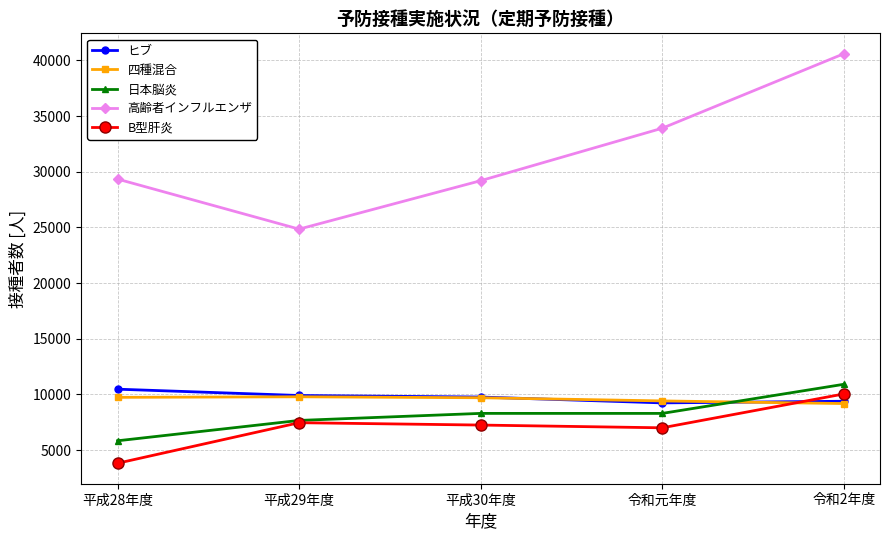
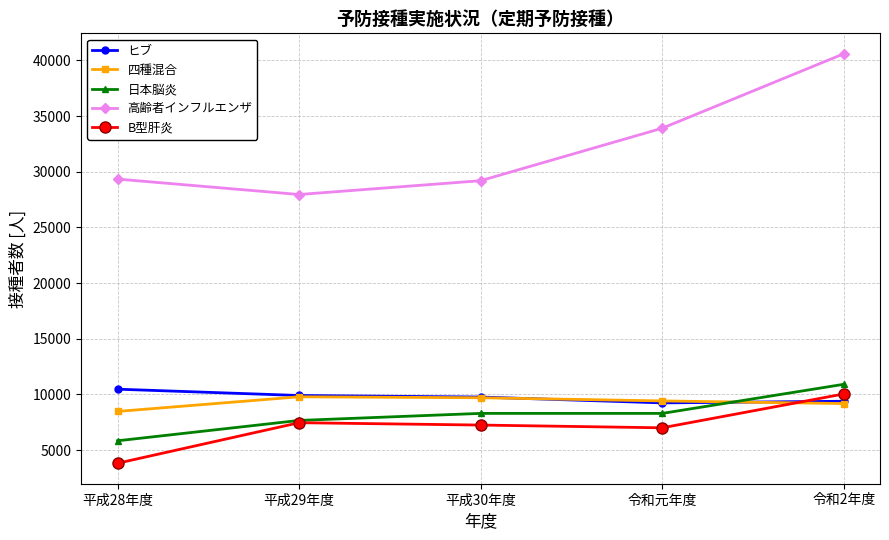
  {
    "ヒブ": {
      "平成28年度": 10500
    },
    "四種混合": {
-     "平成28年度": 9700
+     "平成28年度": 8500
    },
    "日本脳炎": {
      "平成28年度": 5800,
      "平成30年度": 8300,
      "令和元年度": 8300,
      "令和2年度": 10900
    },
    "高齢者インフルエンザ": {
      "平成28年度": 29300,
-     "平成29年度": 24800,
+     "平成29年度": 28000,
      "平成30年度": 29200,
      "令和元年度": 33900,
      "令和2年度": 40600
    },
    "B型肝炎": {
      "平成28年度": 3800,
      "平成30年度": 7200,
      "令和元年度": 7000,
      "令和2年度": 10000
    }
  }
